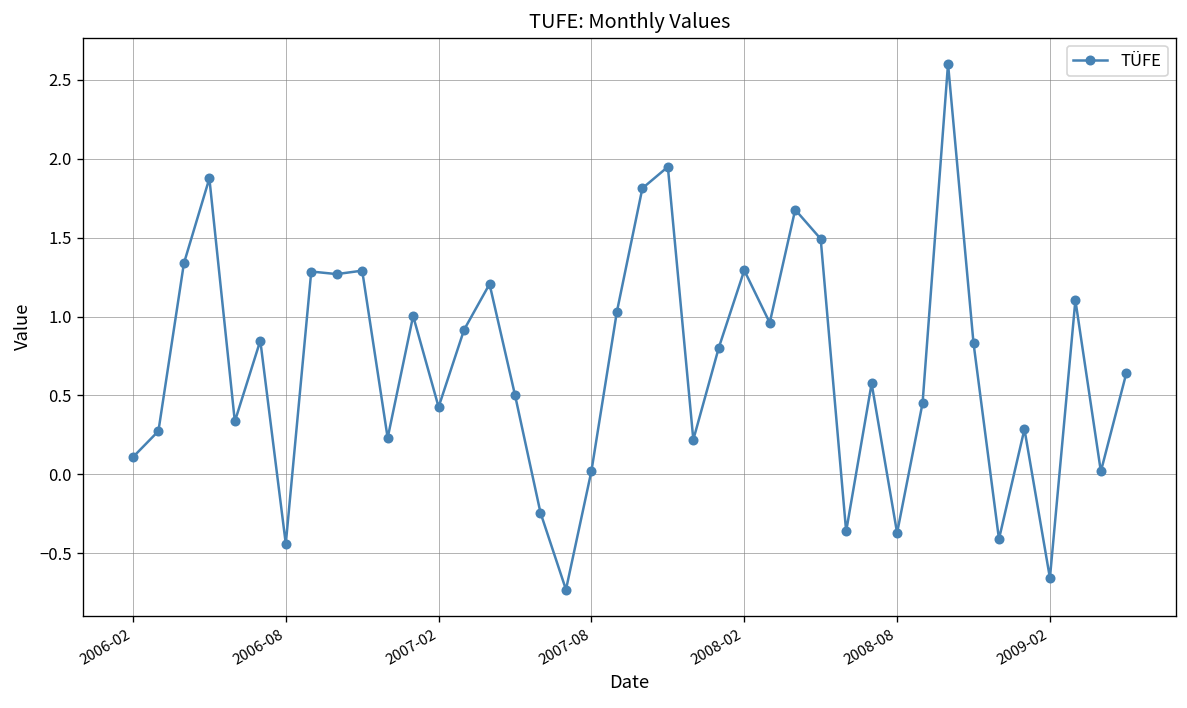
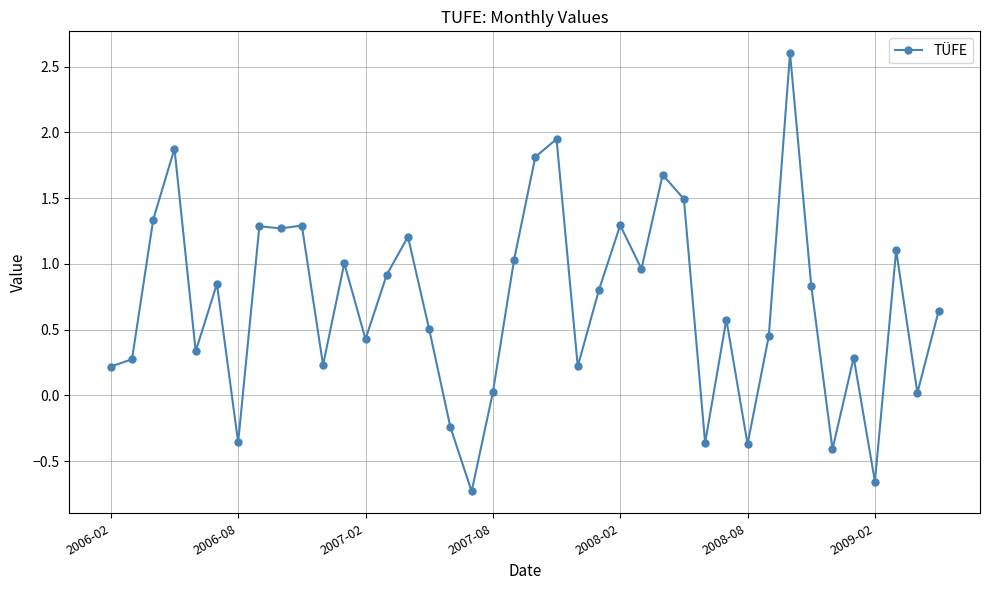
  {
-   "2006-02": 0.11,
-   "2006-08": -0.44,
+   "2006-02": 0.22,
+   "2006-08": -0.36,
    "2007-02": 0.43,
    "2007-08": 0.02,
    "2008-02": 1.29,
    "2008-08": -0.37,
    "2009-02": -0.66
  }
